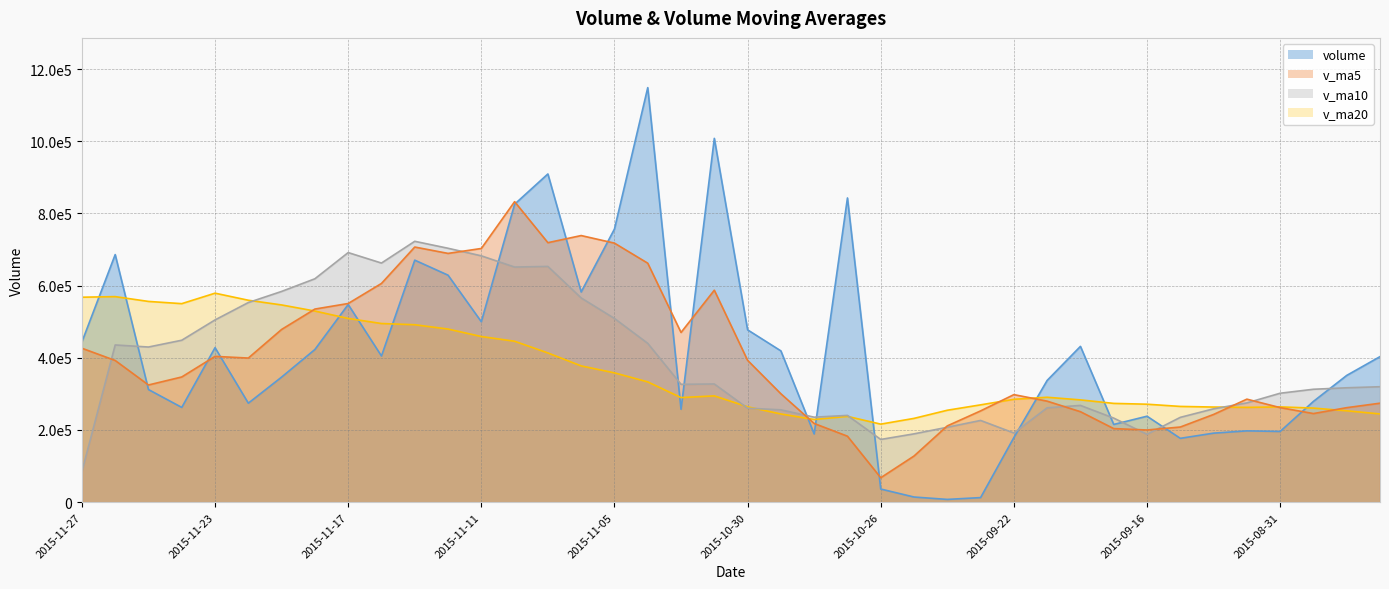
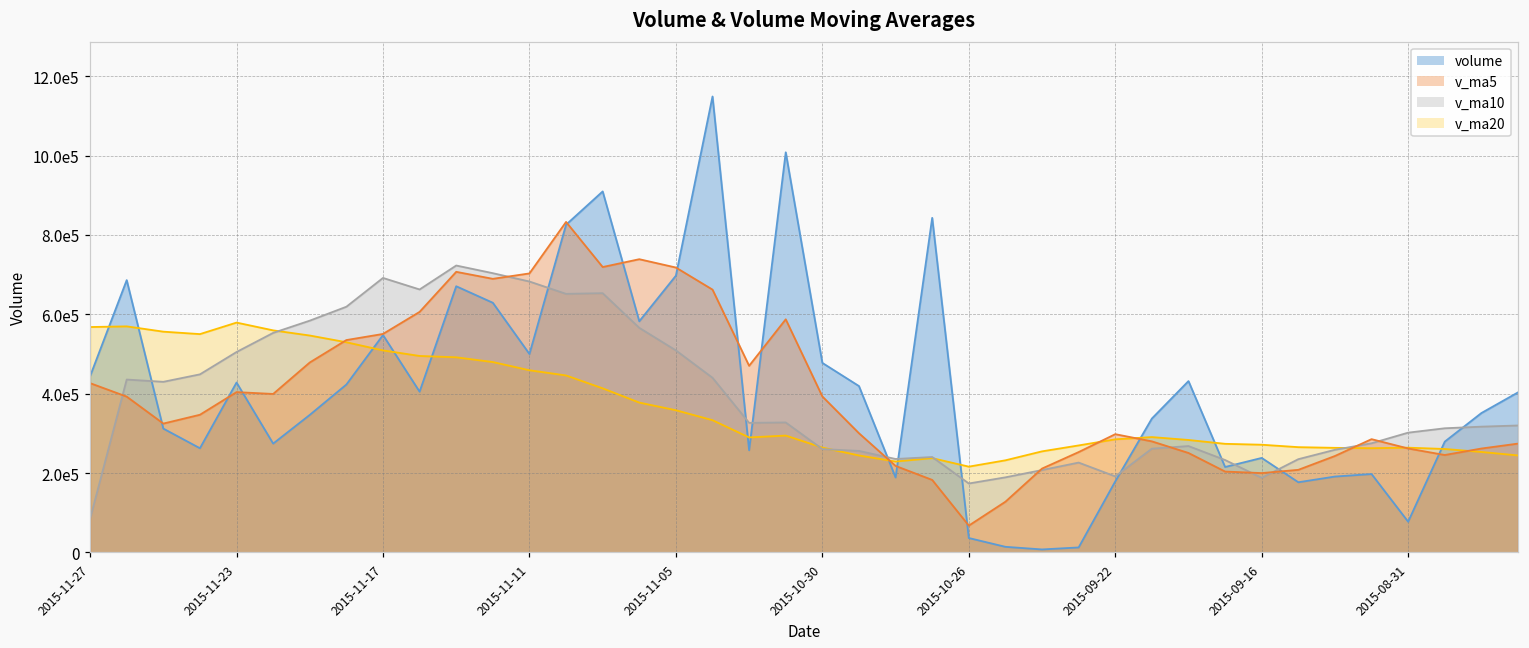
  {
    "volume": {
      "2015-11-27": 440000,
      "2015-11-23": 430000,
      "2015-11-11": 500000,
-     "2015-11-05": 760000,
+     "2015-11-05": 700000,
      "2015-10-30": 480000,
      "2015-10-26": 40000,
      "2015-09-22": 180000,
      "2015-09-16": 240000,
-     "2015-08-31": 200000
+     "2015-08-31": 80000
    },
    "v_ma10": {
      "2015-11-27": 80000,
      "2015-11-23": 510000,
      "2015-11-17": 690000,
      "2015-11-11": 680000,
      "2015-11-05": 510000,
      "2015-10-26": 170000,
      "2015-09-22": 190000,
      "2015-09-16": 190000,
      "2015-08-31": 300000
    }
  }
